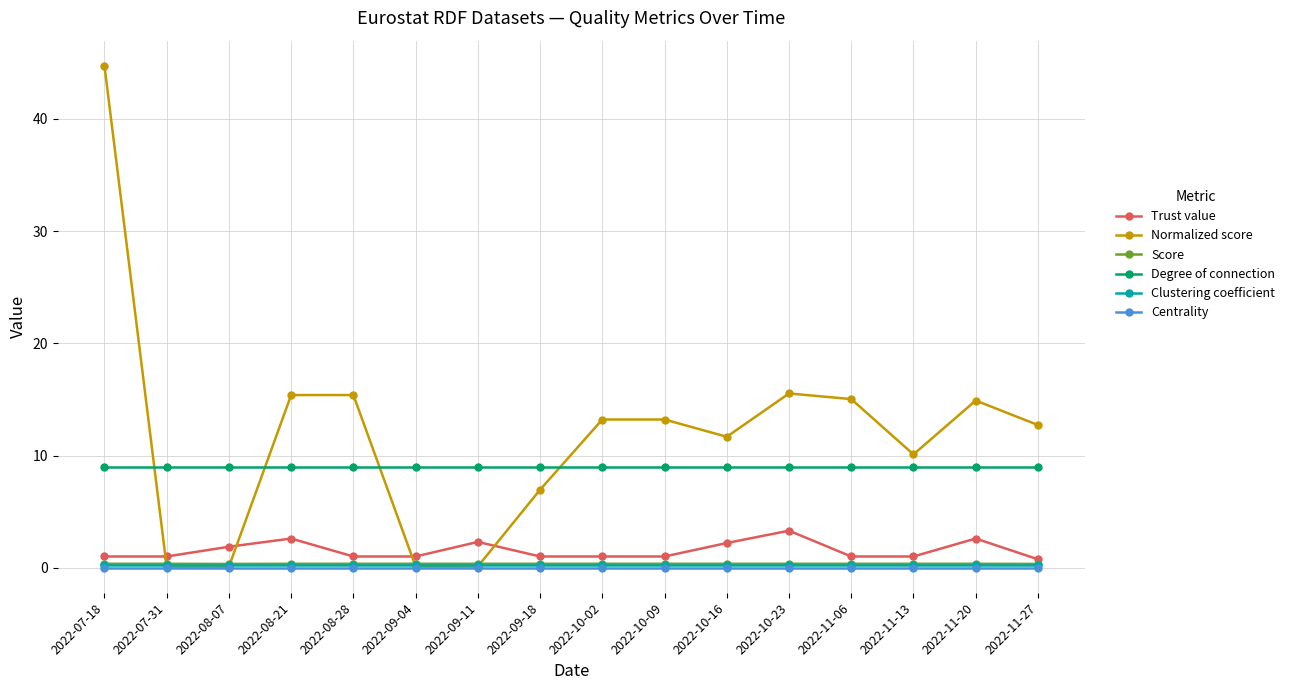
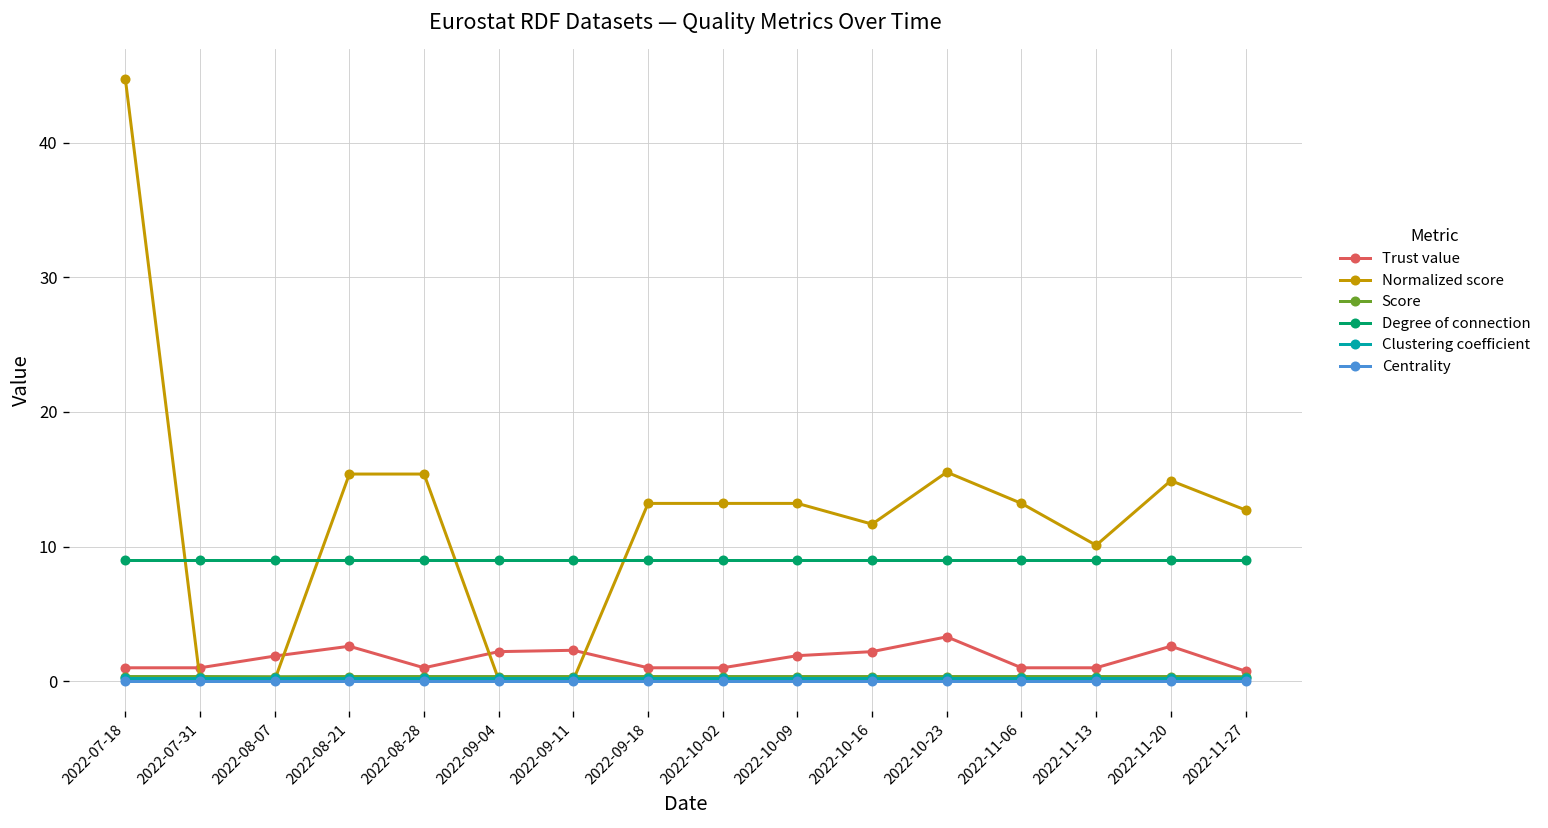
  {
    "Trust value": {
      "2022-07-18": 1.0,
      "2022-07-31": 1.0,
      "2022-08-07": 1.9,
      "2022-08-21": 2.6,
      "2022-08-28": 1.0,
-     "2022-09-04": 1.0,
+     "2022-09-04": 2.2,
      "2022-09-11": 2.3,
      "2022-09-18": 1.0,
      "2022-10-02": 1.0,
-     "2022-10-09": 1.0,
+     "2022-10-09": 1.9,
      "2022-10-16": 2.2,
      "2022-10-23": 3.3,
      "2022-11-06": 1.0,
      "2022-11-13": 1.0,
      "2022-11-20": 2.6,
      "2022-11-27": 0.8
    },
    "Normalized score": {
      "2022-07-18": 44.7,
      "2022-08-21": 15.4,
      "2022-08-28": 15.4,
-     "2022-09-18": 7.0,
+     "2022-09-18": 13.2,
      "2022-10-02": 13.2,
      "2022-10-09": 13.2,
      "2022-10-16": 11.7,
      "2022-10-23": 15.5,
-     "2022-11-06": 15.0,
+     "2022-11-06": 13.2,
      "2022-11-13": 10.1,
      "2022-11-20": 14.9,
      "2022-11-27": 12.7
    },
    "Degree of connection": {
      "2022-07-18": 9.0,
      "2022-07-31": 9.0,
      "2022-08-07": 9.0,
      "2022-08-21": 9.0,
      "2022-08-28": 9.0,
      "2022-09-04": 9.0,
      "2022-09-11": 9.0,
      "2022-09-18": 9.0,
      "2022-10-02": 9.0,
      "2022-10-09": 9.0,
      "2022-10-16": 9.0,
      "2022-10-23": 9.0,
      "2022-11-06": 9.0,
      "2022-11-13": 9.0,
      "2022-11-20": 9.0,
      "2022-11-27": 9.0
    }
  }
